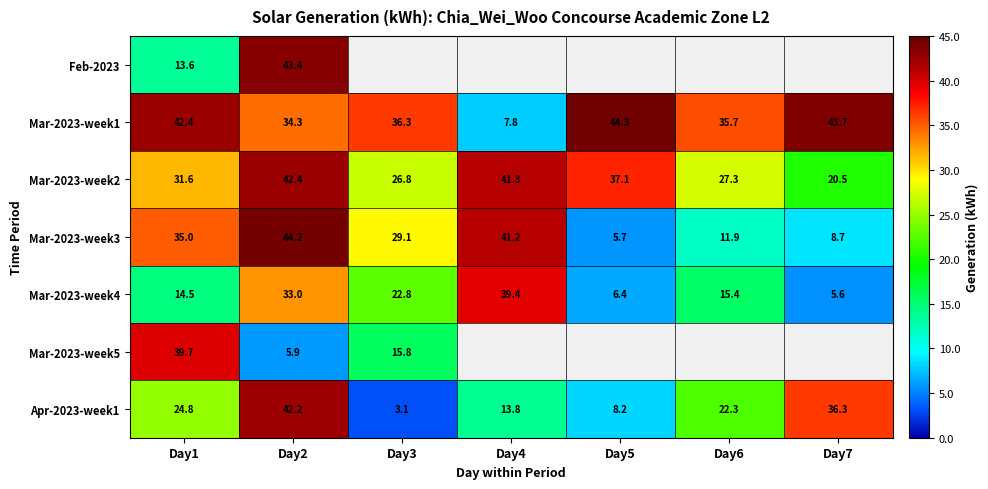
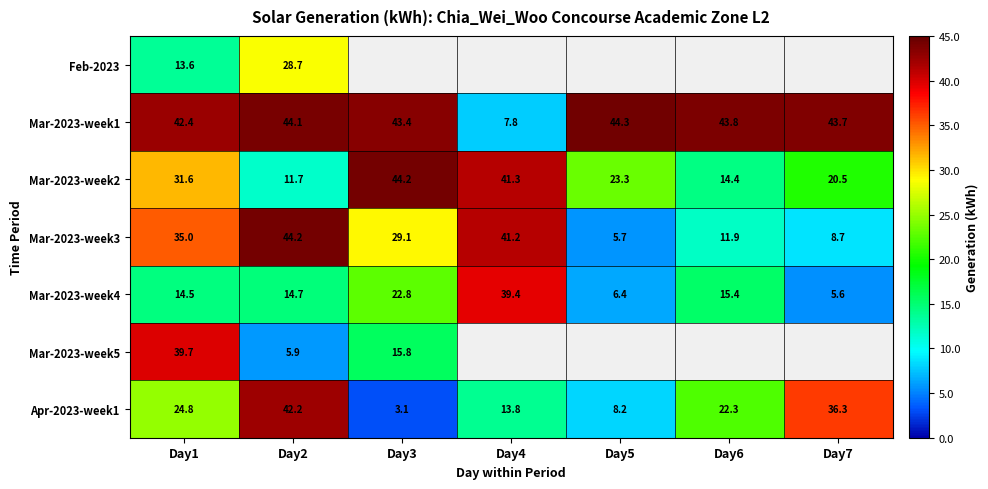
  {
    "Feb-2023": {
      "Day1": 13.6,
-     "Day2": 43.4
+     "Day2": 28.7
    },
    "Mar-2023-week1": {
      "Day1": 42.4,
-     "Day2": 34.3,
-     "Day3": 36.3,
+     "Day2": 44.1,
+     "Day3": 43.4,
      "Day4": 7.8,
      "Day5": 44.3,
-     "Day6": 35.7,
+     "Day6": 43.8,
      "Day7": 43.7
    },
    "Mar-2023-week2": {
      "Day1": 31.6,
-     "Day2": 42.4,
-     "Day3": 26.8,
+     "Day2": 11.7,
+     "Day3": 44.2,
      "Day4": 41.3,
-     "Day5": 37.1,
-     "Day6": 27.3,
+     "Day5": 23.3,
+     "Day6": 14.4,
      "Day7": 20.5
    },
    "Mar-2023-week3": {
      "Day1": 35.0,
      "Day2": 44.2,
      "Day3": 29.1,
      "Day4": 41.2,
      "Day5": 5.7,
      "Day6": 11.9,
      "Day7": 8.7
    },
    "Mar-2023-week4": {
      "Day1": 14.5,
-     "Day2": 33.0,
+     "Day2": 14.7,
      "Day3": 22.8,
      "Day4": 39.4,
      "Day5": 6.4,
      "Day6": 15.4,
      "Day7": 5.6
    },
    "Mar-2023-week5": {
      "Day1": 39.7,
      "Day2": 5.9,
      "Day3": 15.8
    },
    "Apr-2023-week1": {
      "Day1": 24.8,
      "Day2": 42.2,
      "Day3": 3.1,
      "Day4": 13.8,
      "Day5": 8.2,
      "Day6": 22.3,
      "Day7": 36.3
    }
  }
